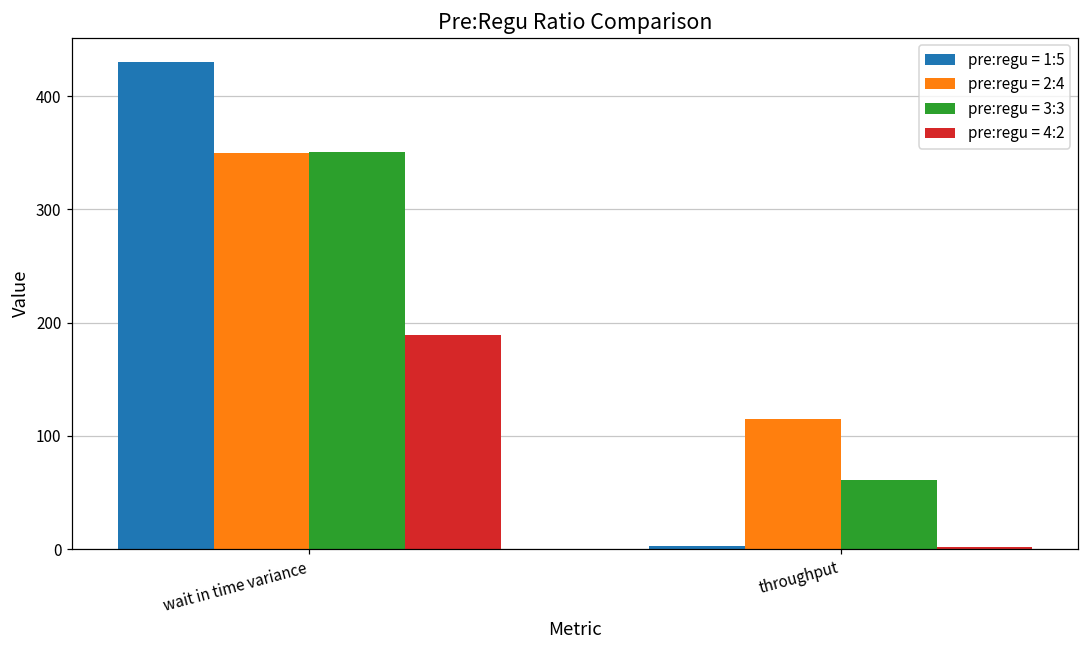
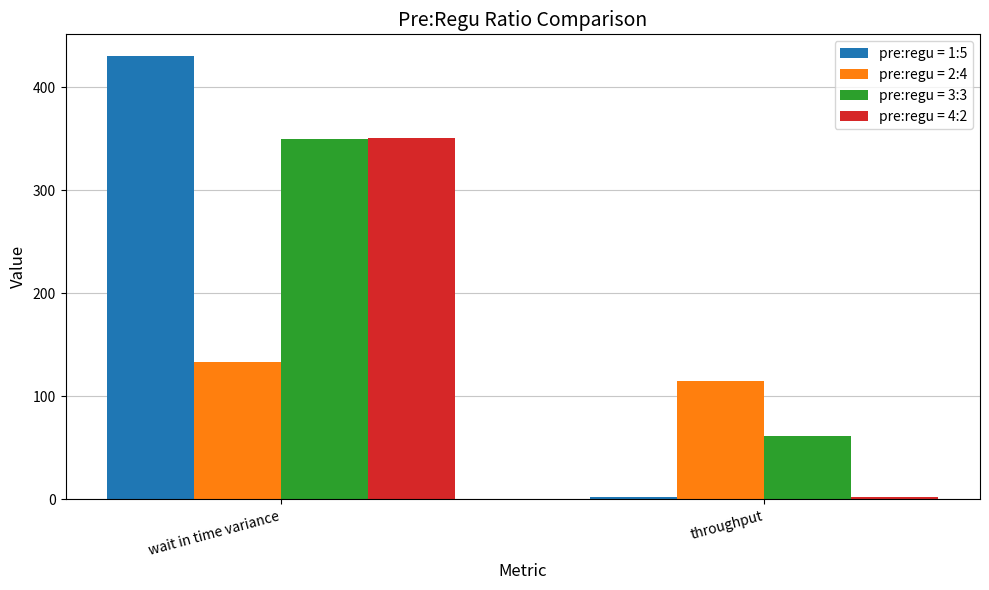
  {
    "pre:regu = 1:5": {
      "wait in time variance": 430,
      "throughput": 3
    },
    "pre:regu = 2:4": {
-     "wait in time variance": 350,
+     "wait in time variance": 133,
      "throughput": 115
    },
    "pre:regu = 3:3": {
      "wait in time variance": 350,
      "throughput": 61
    },
    "pre:regu = 4:2": {
-     "wait in time variance": 189
+     "wait in time variance": 351
    }
  }
